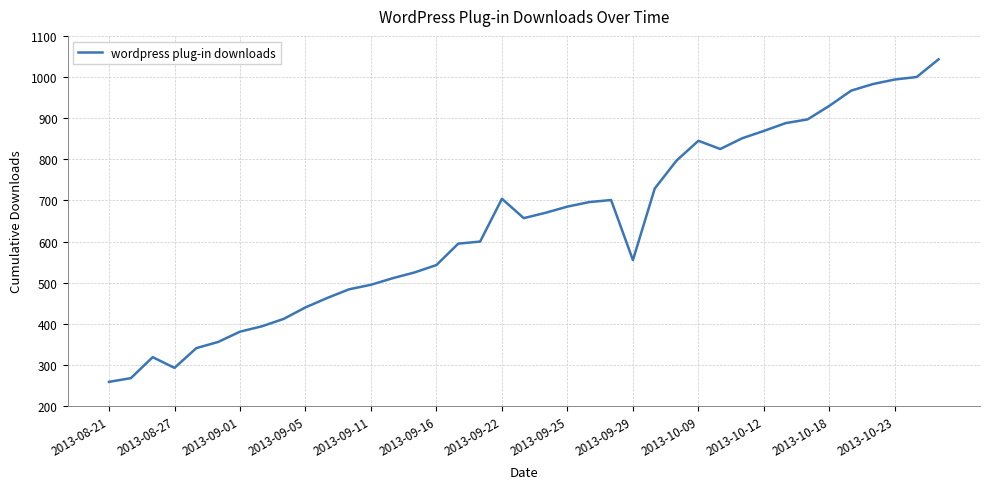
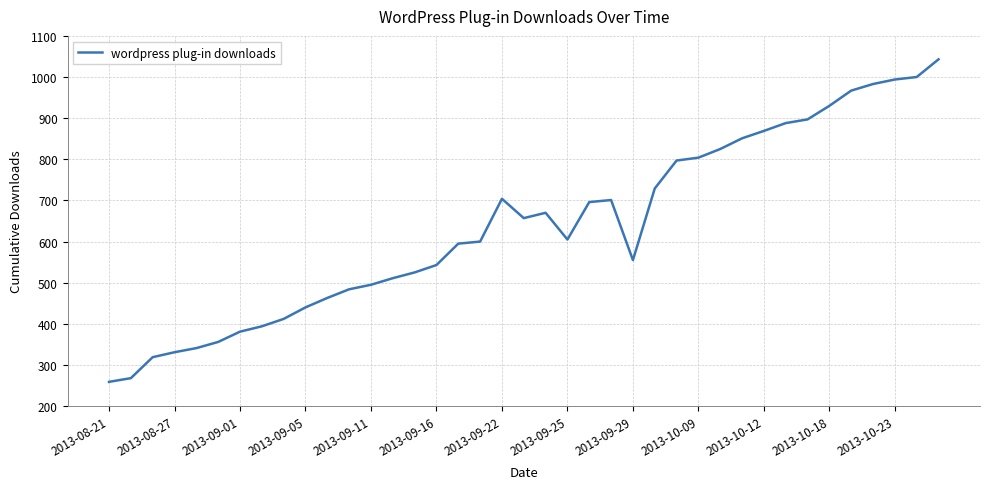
  {
    "2013-08-21": 260,
-   "2013-08-27": 290,
+   "2013-08-27": 330,
    "2013-09-01": 380,
    "2013-09-05": 440,
    "2013-09-11": 500,
    "2013-09-16": 540,
    "2013-09-22": 700,
-   "2013-09-25": 690,
+   "2013-09-25": 610,
    "2013-09-29": 560,
-   "2013-10-09": 850,
+   "2013-10-09": 800,
    "2013-10-12": 870,
    "2013-10-18": 930,
    "2013-10-23": 990
  }
